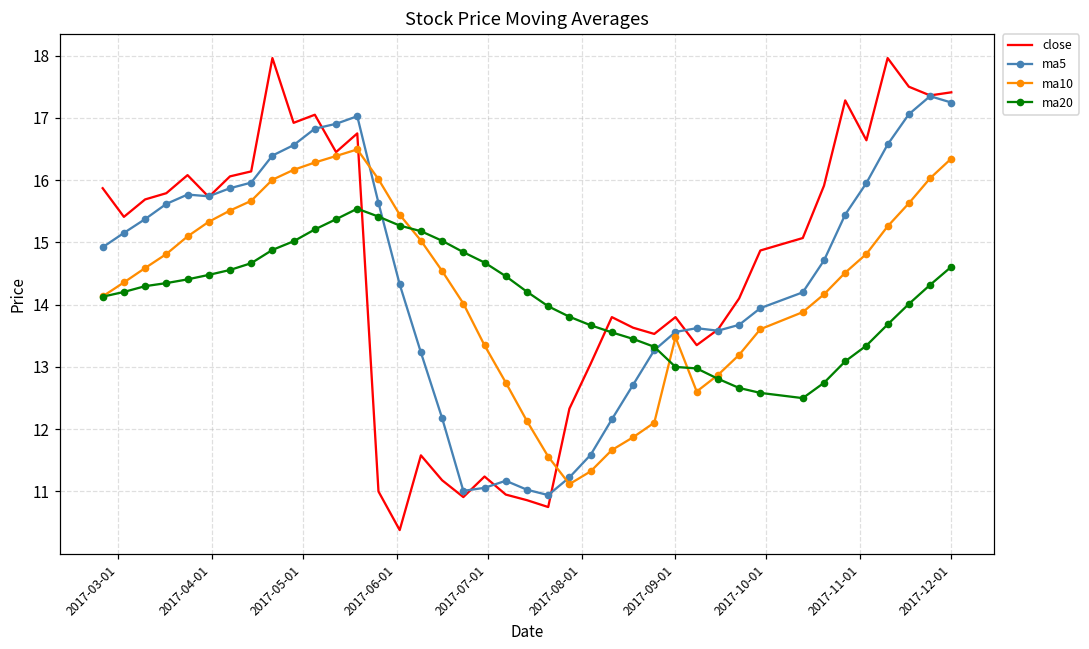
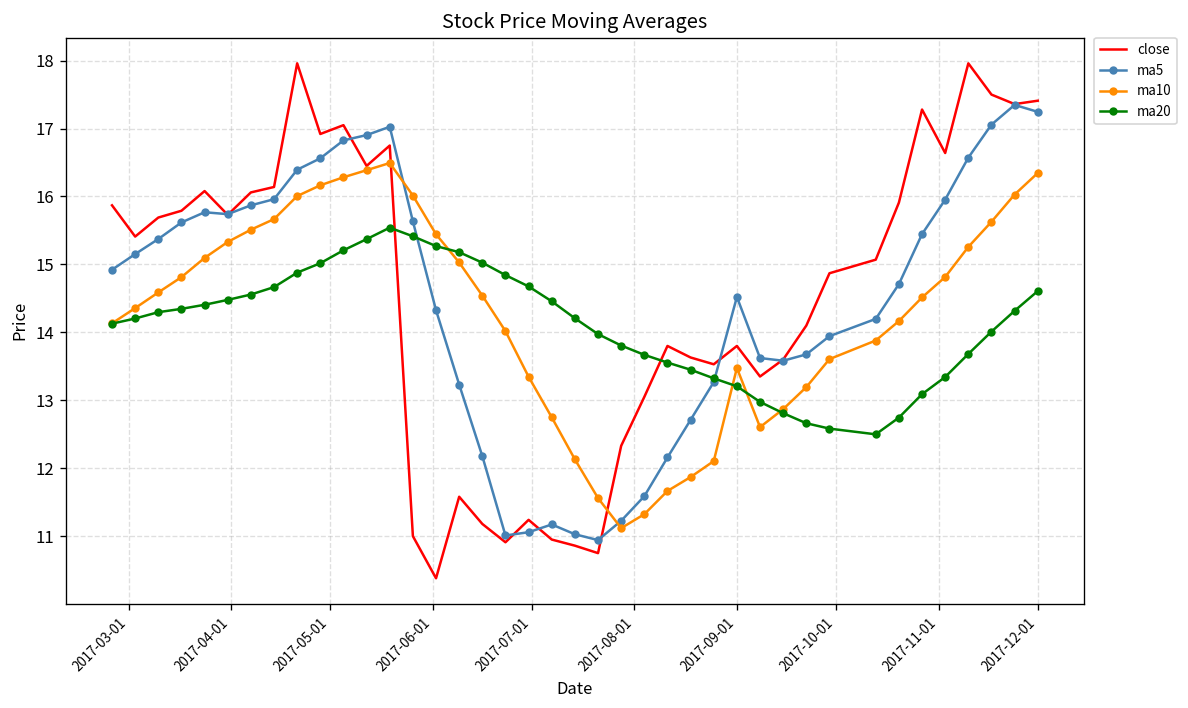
  {
    "close": {
      "2017-09-01": 13.8,
      "2017-12-01": 17.4
    },
    "ma5": {
-     "2017-09-01": 13.6,
+     "2017-09-01": 14.5,
      "2017-12-01": 17.2
    },
    "ma10": {
      "2017-09-01": 13.5,
      "2017-12-01": 16.3
    },
    "ma20": {
-     "2017-09-01": 13.0,
+     "2017-09-01": 13.2,
      "2017-12-01": 14.6
    }
  }
